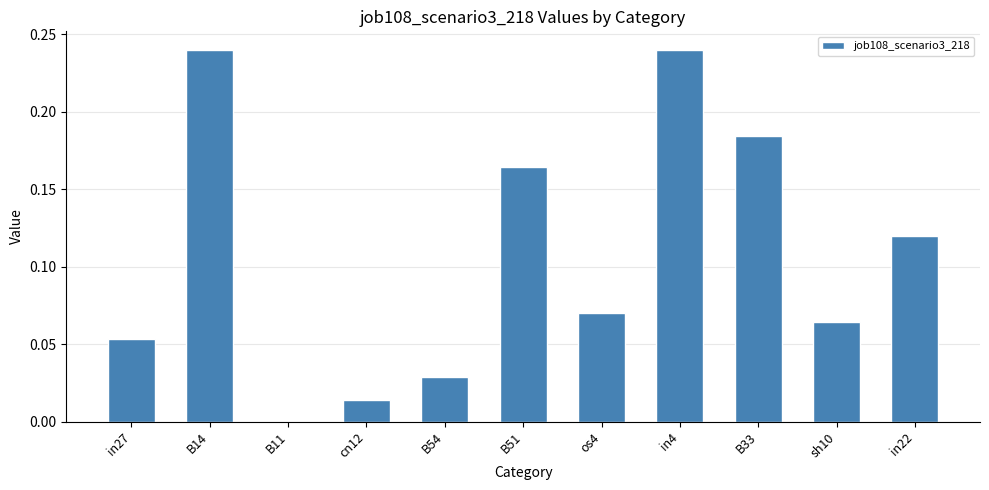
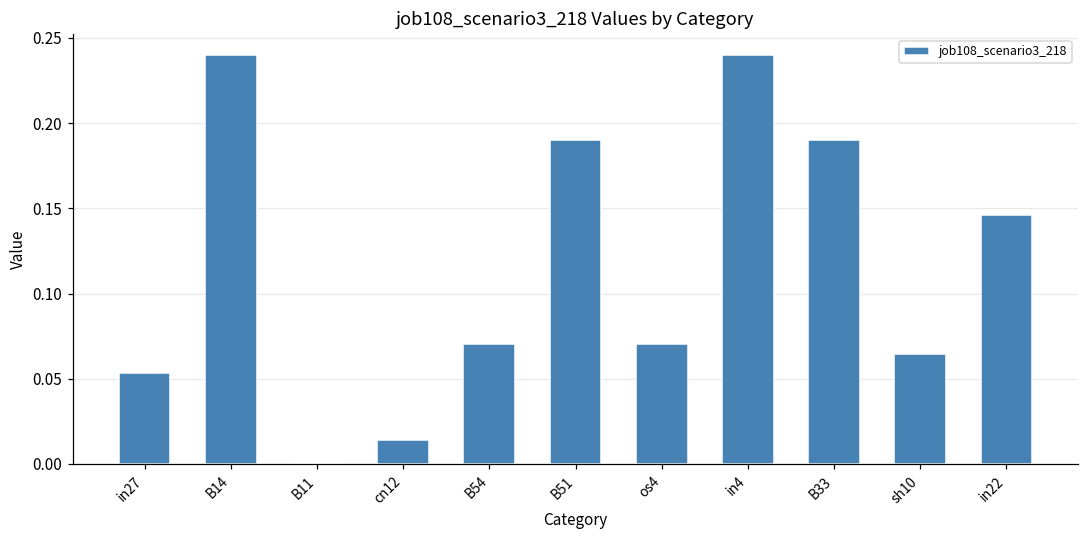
  {
    "in27": 0.054,
    "B14": 0.240,
    "B11": 0.000,
    "cn12": 0.014,
-   "B54": 0.029,
-   "B51": 0.165,
+   "B54": 0.070,
+   "B51": 0.190,
    "os4": 0.070,
    "in4": 0.240,
-   "B33": 0.185,
+   "B33": 0.190,
    "sh10": 0.064,
-   "in22": 0.120
+   "in22": 0.146
  }
